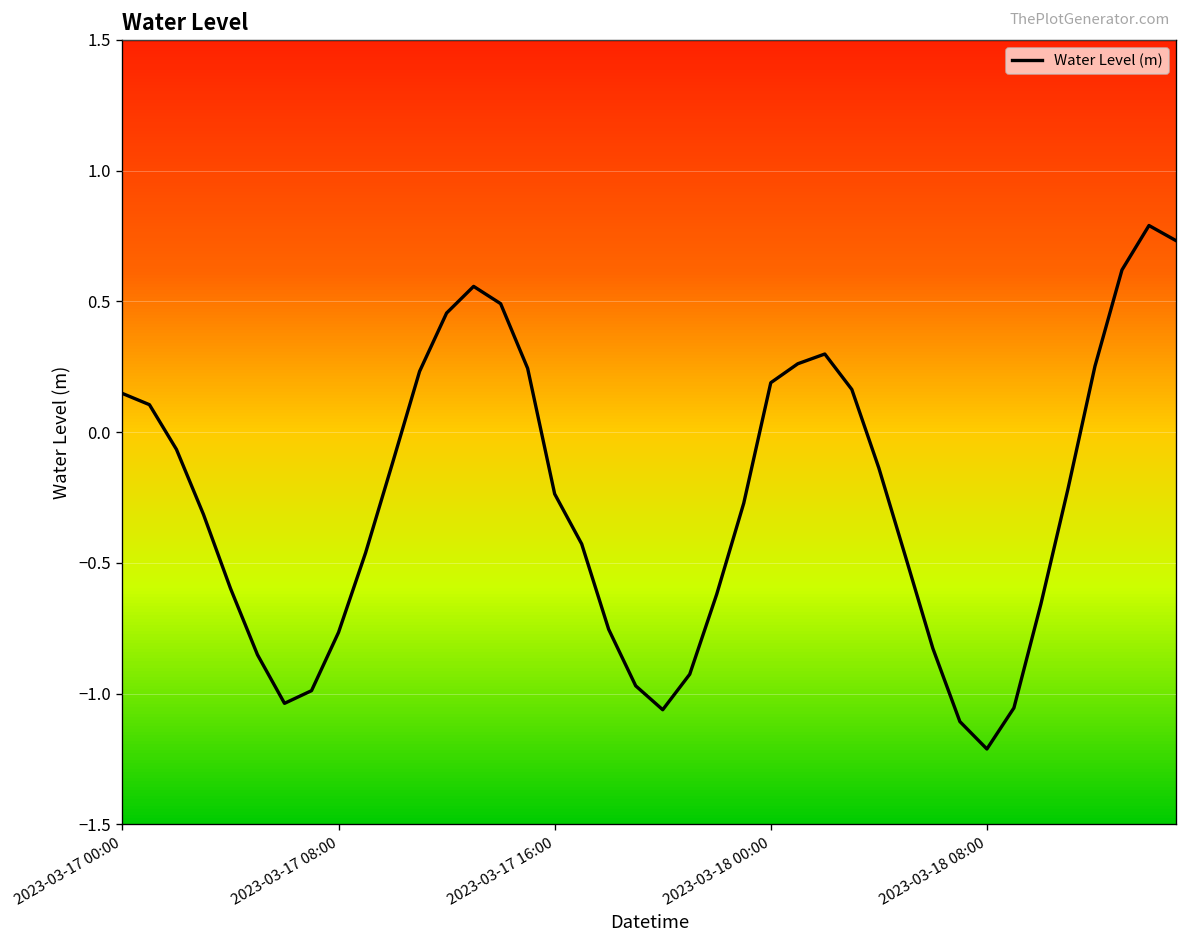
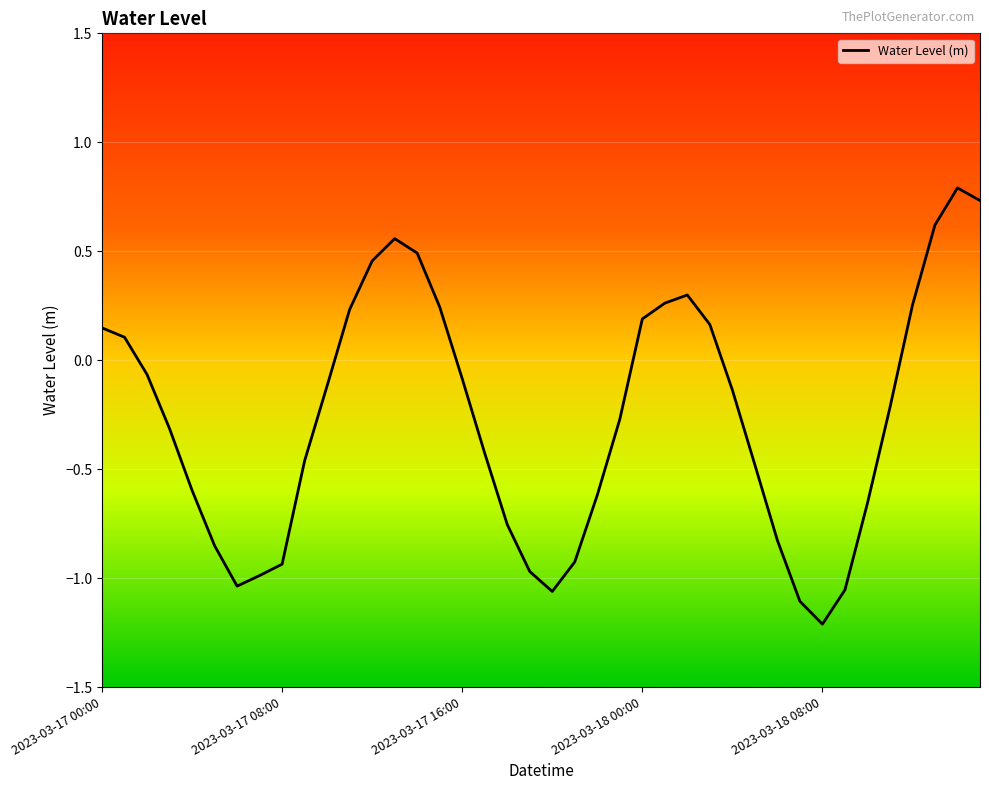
  {
    "2023-03-17 00:00": 0.15,
-   "2023-03-17 08:00": -0.77,
-   "2023-03-17 16:00": -0.24,
+   "2023-03-17 08:00": -0.94,
+   "2023-03-17 16:00": -0.08,
    "2023-03-18 00:00": 0.19,
    "2023-03-18 08:00": -1.21
  }
